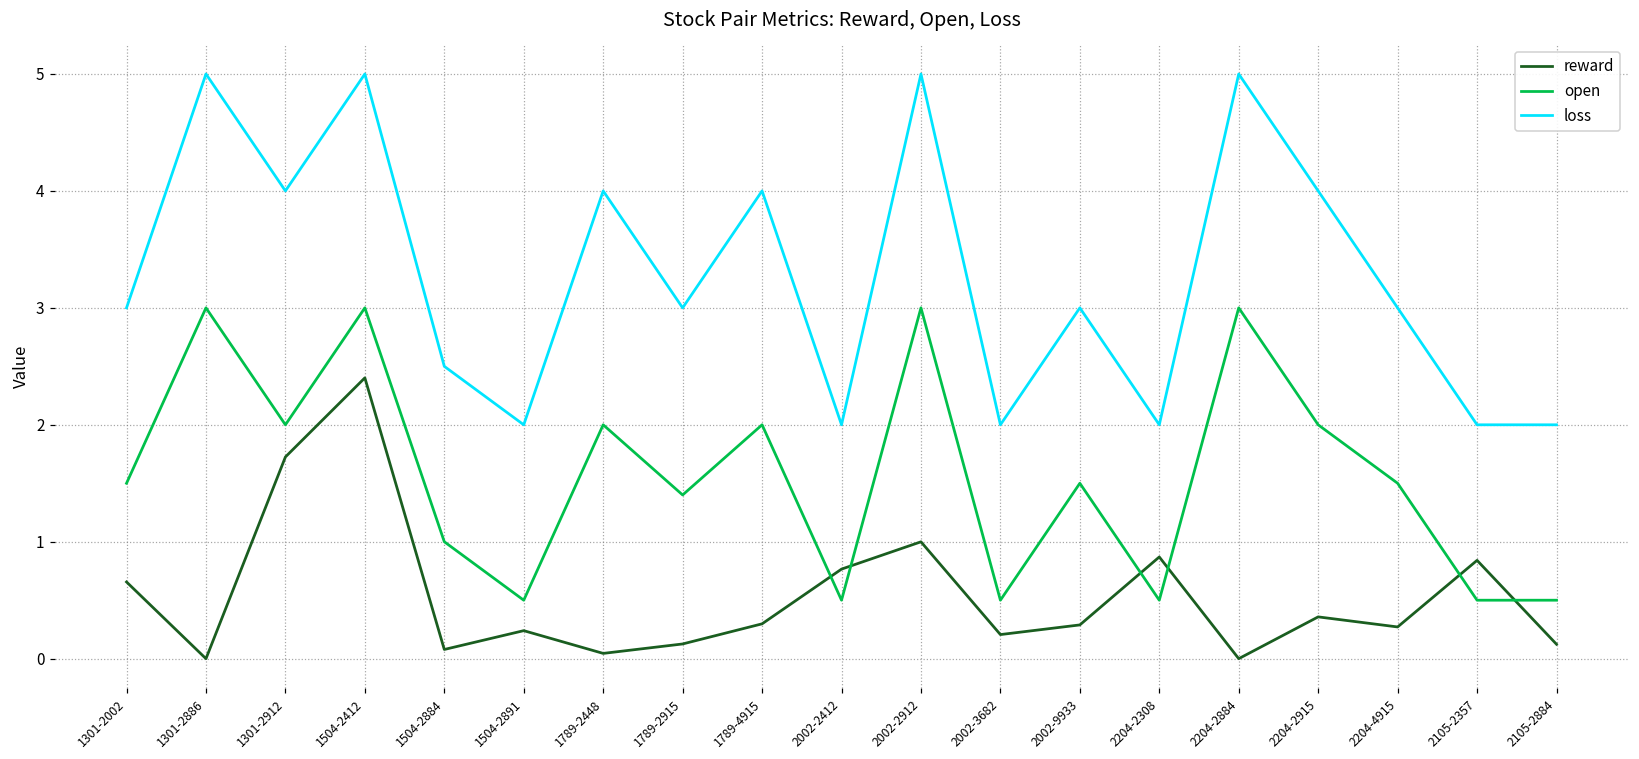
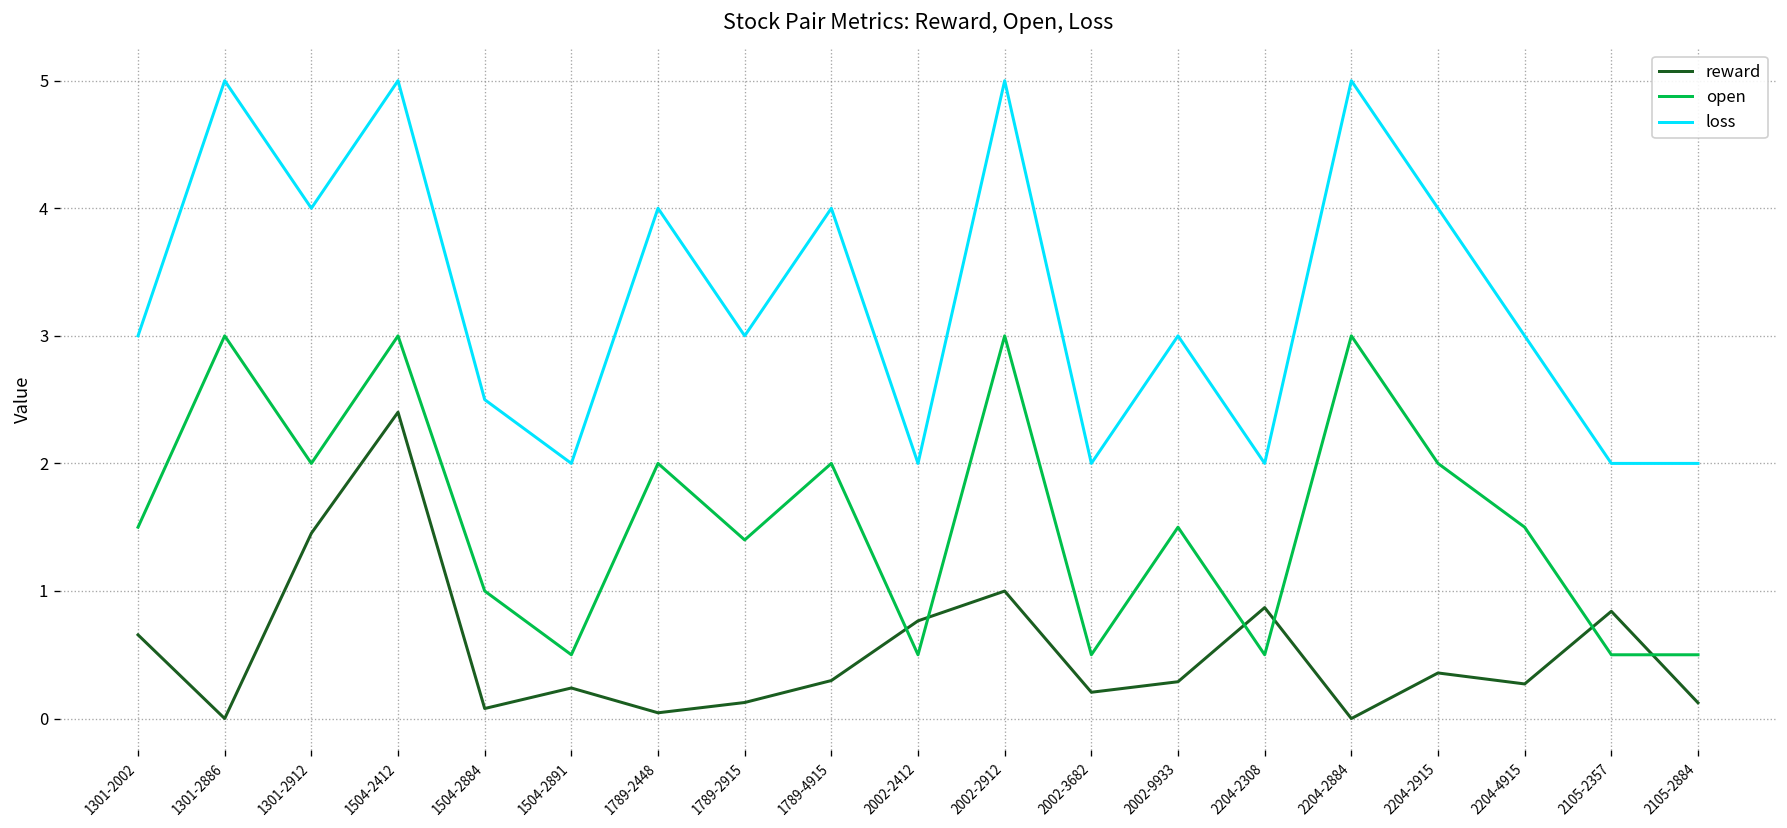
  {
    "reward": {
      "1301-2002": 0.66,
      "1301-2886": 0.00,
-     "1301-2912": 1.73,
+     "1301-2912": 1.45,
      "1504-2412": 2.40,
      "1504-2884": 0.08,
      "1504-2891": 0.24,
      "1789-2448": 0.05,
      "1789-2915": 0.13,
      "1789-4915": 0.30,
      "2002-2412": 0.77,
      "2002-2912": 1.00,
      "2002-3682": 0.21,
      "2002-9933": 0.29,
      "2204-2308": 0.87,
      "2204-2884": 0.00,
      "2204-2915": 0.36,
      "2204-4915": 0.27,
      "2105-2357": 0.84,
      "2105-2884": 0.12
    },
    "open": {
      "1301-2002": 1.50,
      "1301-2886": 3.00,
      "1301-2912": 2.00,
      "1504-2412": 3.00,
      "1504-2884": 1.00,
      "1504-2891": 0.50,
      "1789-2448": 2.00,
      "1789-2915": 1.40,
      "1789-4915": 2.00,
      "2002-2412": 0.50,
      "2002-2912": 3.00,
      "2002-3682": 0.50,
      "2002-9933": 1.50,
      "2204-2308": 0.50,
      "2204-2884": 3.00,
      "2204-2915": 2.00,
      "2204-4915": 1.50,
      "2105-2357": 0.50,
      "2105-2884": 0.50
    },
    "loss": {
      "1301-2002": 3.00,
      "1301-2886": 5.00,
      "1301-2912": 4.00,
      "1504-2412": 5.00,
      "1504-2884": 2.50,
      "1504-2891": 2.00,
      "1789-2448": 4.00,
      "1789-2915": 3.00,
      "1789-4915": 4.00,
      "2002-2412": 2.00,
      "2002-2912": 5.00,
      "2002-3682": 2.00,
      "2002-9933": 3.00,
      "2204-2308": 2.00,
      "2204-2884": 5.00,
      "2204-2915": 4.00,
      "2204-4915": 3.00,
      "2105-2357": 2.00,
      "2105-2884": 2.00
    }
  }
